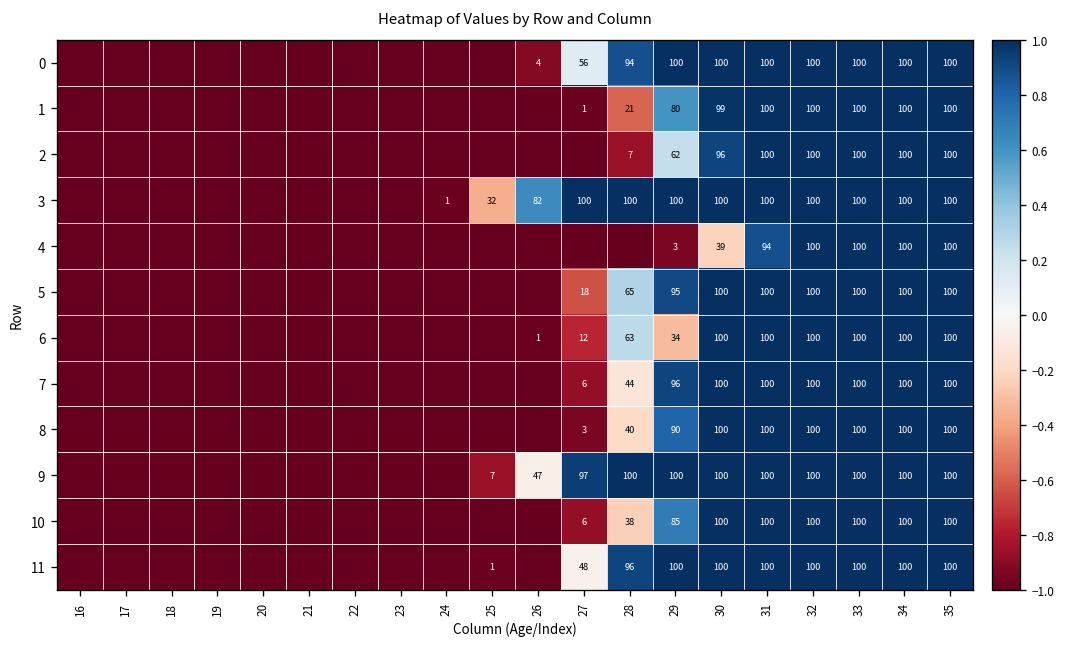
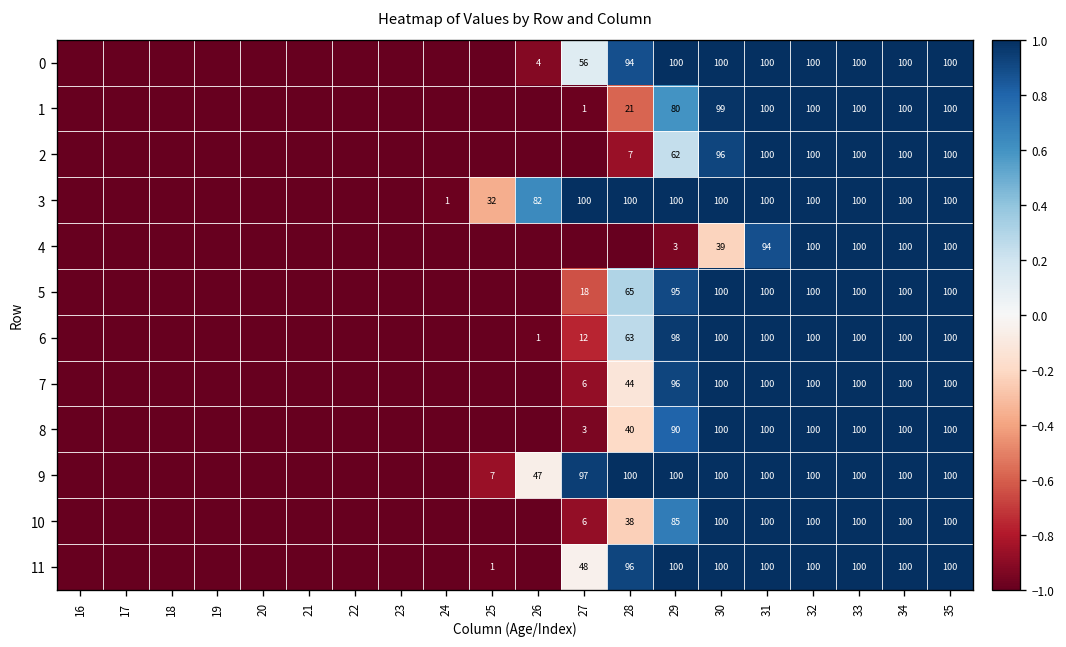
  {
    "0": {
      "26": 4,
      "27": 56,
      "28": 94,
      "29": 100,
      "30": 100,
      "31": 100,
      "32": 100,
      "33": 100,
      "34": 100,
      "35": 100
    },
    "1": {
      "27": 1,
      "28": 21,
      "29": 80,
      "30": 99,
      "31": 100,
      "32": 100,
      "33": 100,
      "34": 100,
      "35": 100
    },
    "2": {
      "28": 7,
      "29": 62,
      "30": 96,
      "31": 100,
      "32": 100,
      "33": 100,
      "34": 100,
      "35": 100
    },
    "3": {
      "24": 1,
      "25": 32,
      "26": 82,
      "27": 100,
      "28": 100,
      "29": 100,
      "30": 100,
      "31": 100,
      "32": 100,
      "33": 100,
      "34": 100,
      "35": 100
    },
    "4": {
      "29": 3,
      "30": 39,
      "31": 94,
      "32": 100,
      "33": 100,
      "34": 100,
      "35": 100
    },
    "5": {
      "27": 18,
      "28": 65,
      "29": 95,
      "30": 100,
      "31": 100,
      "32": 100,
      "33": 100,
      "34": 100,
      "35": 100
    },
    "6": {
      "26": 1,
      "27": 12,
      "28": 63,
-     "29": 34,
+     "29": 98,
      "30": 100,
      "31": 100,
      "32": 100,
      "33": 100,
      "34": 100,
      "35": 100
    },
    "7": {
      "27": 6,
      "28": 44,
      "29": 96,
      "30": 100,
      "31": 100,
      "32": 100,
      "33": 100,
      "34": 100,
      "35": 100
    },
    "8": {
      "27": 3,
      "28": 40,
      "29": 90,
      "30": 100,
      "31": 100,
      "32": 100,
      "33": 100,
      "34": 100,
      "35": 100
    },
    "9": {
      "25": 7,
      "26": 47,
      "27": 97,
      "28": 100,
      "29": 100,
      "30": 100,
      "31": 100,
      "32": 100,
      "33": 100,
      "34": 100,
      "35": 100
    },
    "10": {
      "27": 6,
      "28": 38,
      "29": 85,
      "30": 100,
      "31": 100,
      "32": 100,
      "33": 100,
      "34": 100,
      "35": 100
    },
    "11": {
      "25": 1,
      "27": 48,
      "28": 96,
      "29": 100,
      "30": 100,
      "31": 100,
      "32": 100,
      "33": 100,
      "34": 100,
      "35": 100
    }
  }
